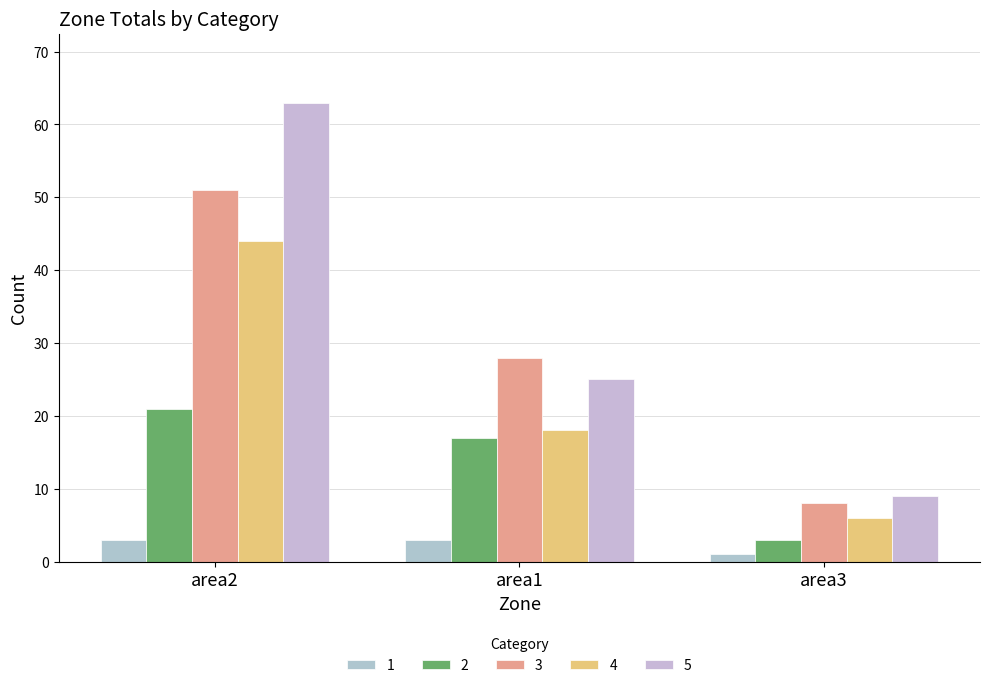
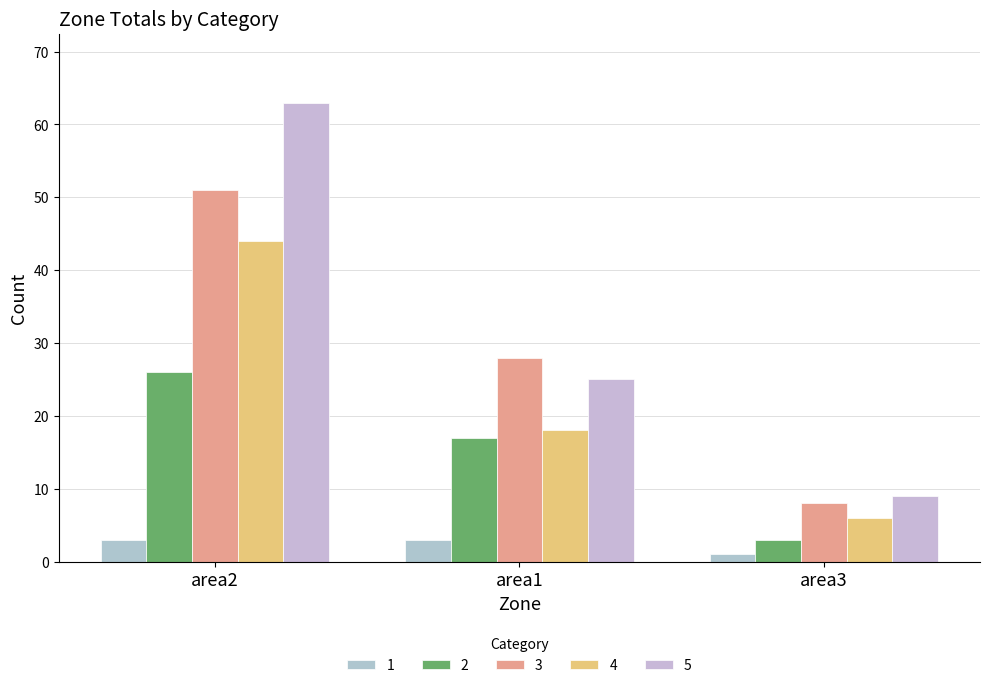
  {
    "2": {
-     "area2": 21,
+     "area2": 26,
      "area1": 17,
      "area3": 3
    }
  }
